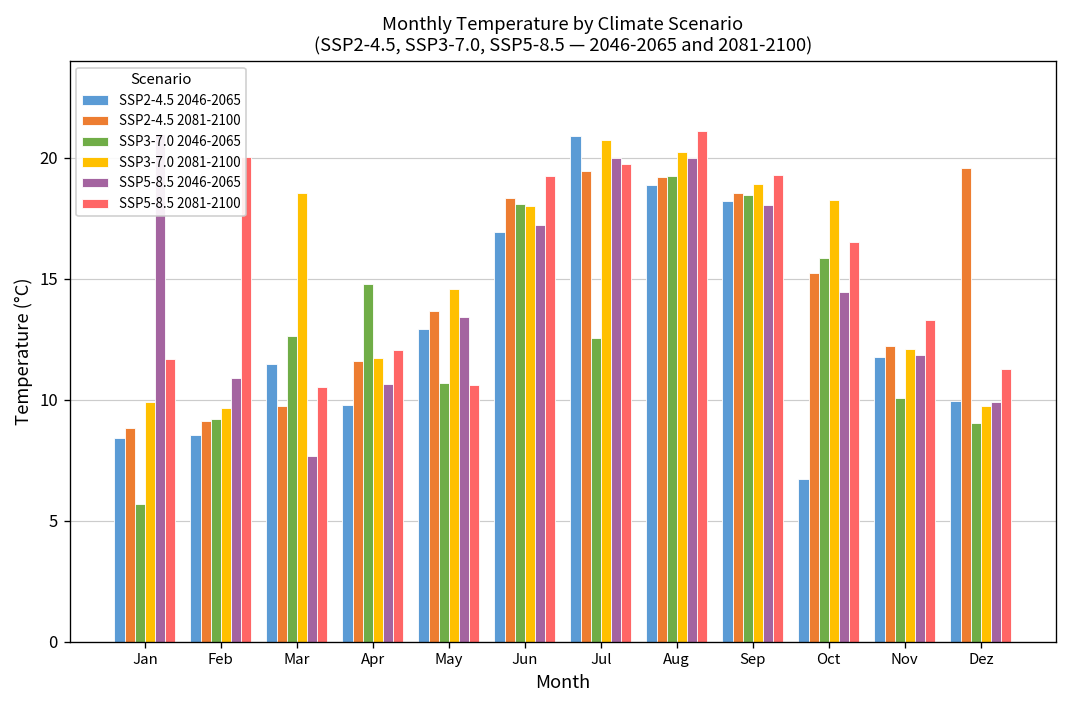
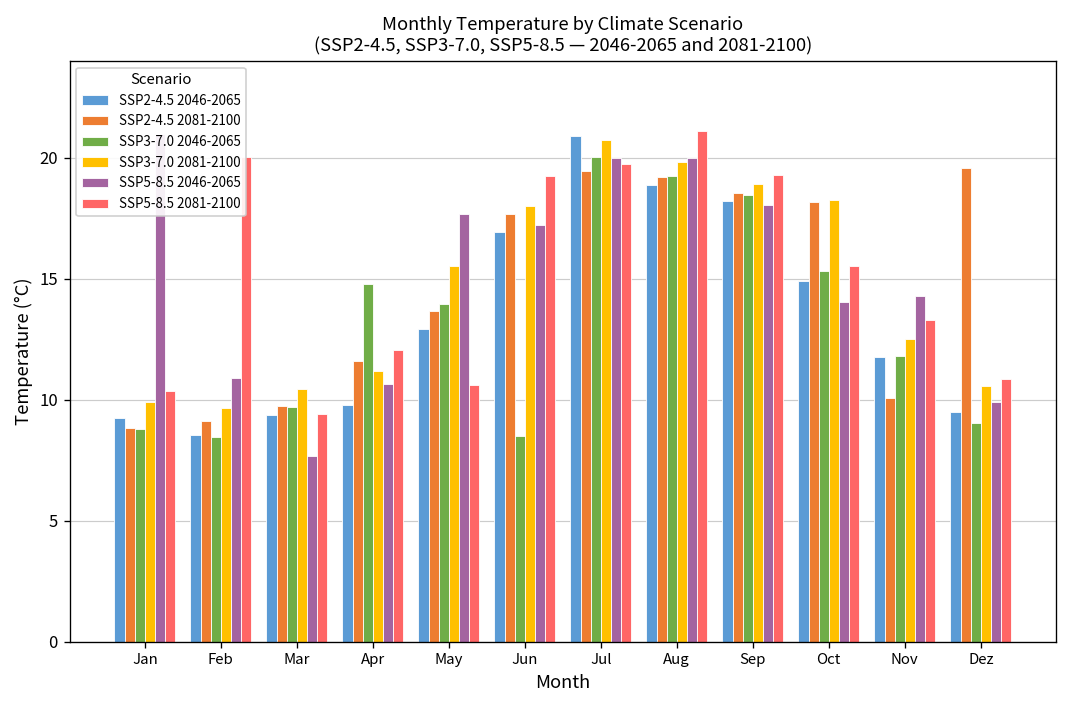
  {
    "SSP2-4.5 2046-2065": {
-     "Jan": 8.4,
+     "Jan": 9.3,
      "Feb": 8.5,
-     "Mar": 11.5,
+     "Mar": 9.4,
      "Apr": 9.8,
      "May": 12.9,
      "Jun": 16.9,
      "Jul": 20.9,
      "Aug": 18.9,
      "Sep": 18.2,
-     "Oct": 6.7,
+     "Oct": 14.9,
      "Nov": 11.8,
-     "Dez": 9.9
+     "Dez": 9.5
    },
    "SSP2-4.5 2081-2100": {
      "Jan": 8.8,
      "Feb": 9.1,
      "Mar": 9.7,
      "Apr": 11.6,
      "May": 13.7,
-     "Jun": 18.3,
+     "Jun": 17.7,
      "Jul": 19.5,
      "Aug": 19.2,
      "Sep": 18.6,
-     "Oct": 15.2,
-     "Nov": 12.2,
+     "Oct": 18.2,
+     "Nov": 10.1,
      "Dez": 19.6
    },
    "SSP3-7.0 2046-2065": {
-     "Jan": 5.7,
-     "Feb": 9.2,
-     "Mar": 12.6,
+     "Jan": 8.8,
+     "Feb": 8.5,
+     "Mar": 9.7,
      "Apr": 14.8,
-     "May": 10.7,
-     "Jun": 18.1,
-     "Jul": 12.6,
+     "May": 14.0,
+     "Jun": 8.5,
+     "Jul": 20.0,
      "Aug": 19.2,
      "Sep": 18.4,
-     "Oct": 15.9,
-     "Nov": 10.1,
+     "Oct": 15.3,
+     "Nov": 11.8,
      "Dez": 9.1
    },
    "SSP3-7.0 2081-2100": {
      "Jan": 9.9,
      "Feb": 9.7,
-     "Mar": 18.6,
-     "Apr": 11.7,
-     "May": 14.6,
+     "Mar": 10.4,
+     "Apr": 11.2,
+     "May": 15.5,
      "Jun": 18.0,
      "Jul": 20.7,
-     "Aug": 20.2,
+     "Aug": 19.8,
      "Sep": 18.9,
      "Oct": 18.2,
-     "Nov": 12.1,
-     "Dez": 9.7
+     "Nov": 12.5,
+     "Dez": 10.6
    },
    "SSP5-8.5 2046-2065": {
      "Feb": 10.9,
      "Mar": 7.7,
      "Apr": 10.6,
-     "May": 13.4,
+     "May": 17.7,
      "Jun": 17.2,
      "Jul": 20.0,
      "Aug": 20.0,
      "Sep": 18.1,
-     "Oct": 14.5,
-     "Nov": 11.8,
+     "Oct": 14.0,
+     "Nov": 14.3,
      "Dez": 9.9
    },
    "SSP5-8.5 2081-2100": {
-     "Jan": 11.7,
-     "Mar": 10.5,
+     "Jan": 10.3,
+     "Mar": 9.4,
      "Apr": 12.0,
      "May": 10.6,
      "Jun": 19.2,
      "Jul": 19.8,
      "Aug": 21.1,
      "Sep": 19.3,
-     "Oct": 16.5,
+     "Oct": 15.5,
      "Nov": 13.3,
-     "Dez": 11.3
+     "Dez": 10.8
    }
  }
